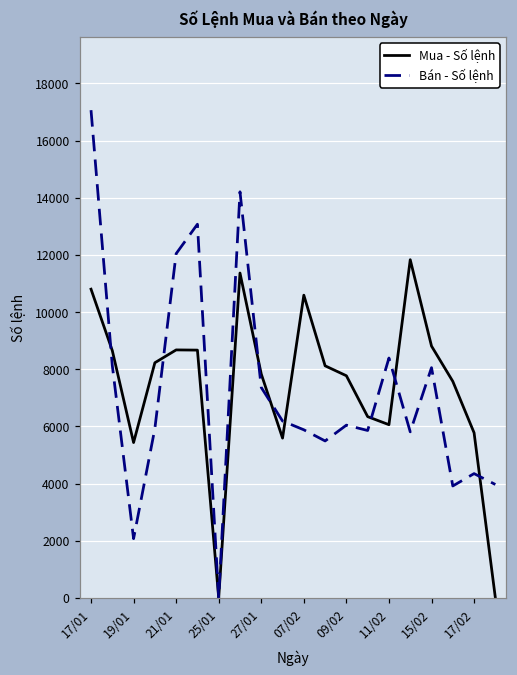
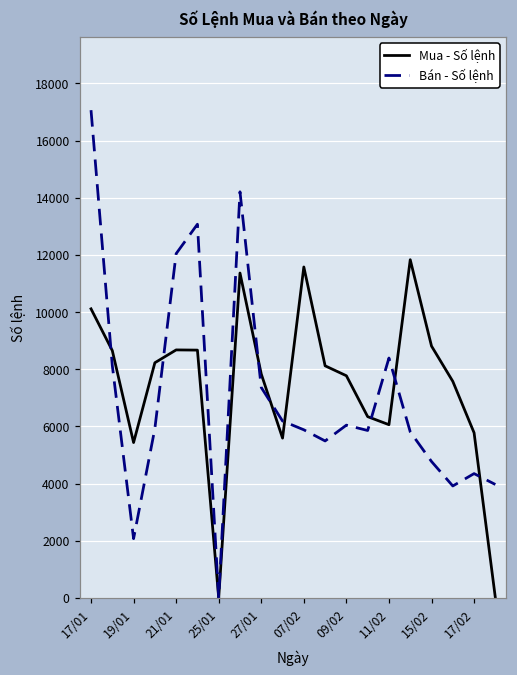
  {
    "Mua - Số lệnh": {
-     "17/01": 10800,
+     "17/01": 10100,
      "19/01": 5400,
      "21/01": 8700,
      "27/01": 7800,
-     "07/02": 10600,
+     "07/02": 11600,
      "09/02": 7800,
      "11/02": 6100,
      "15/02": 8800,
      "17/02": 5800
    },
    "Bán - Số lệnh": {
      "17/01": 17100,
      "19/01": 2100,
      "21/01": 12000,
      "27/01": 7400,
      "07/02": 5900,
      "09/02": 6000,
      "11/02": 8400,
-     "15/02": 8100,
+     "15/02": 4800,
      "17/02": 4400
    }
  }
